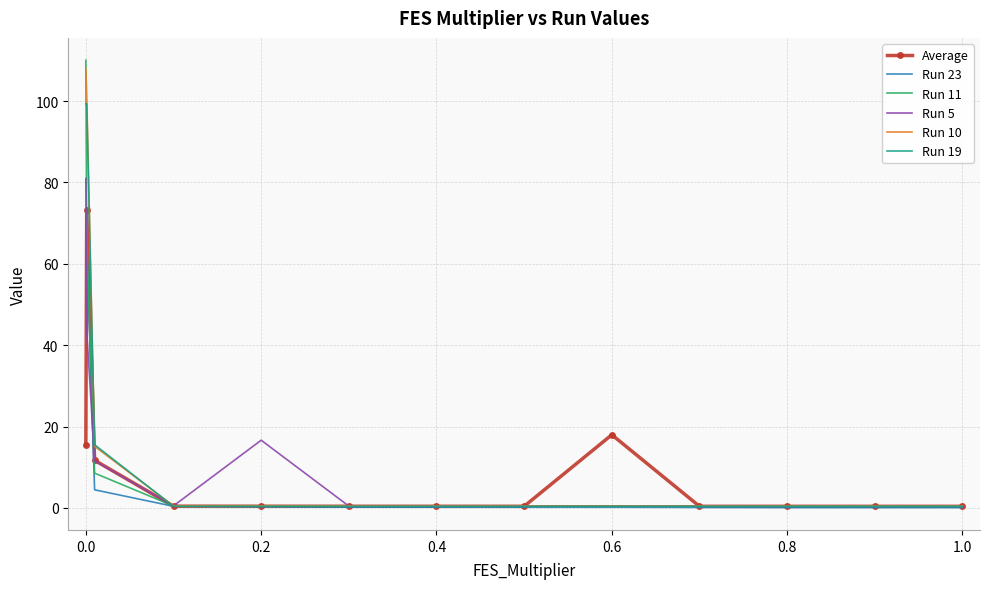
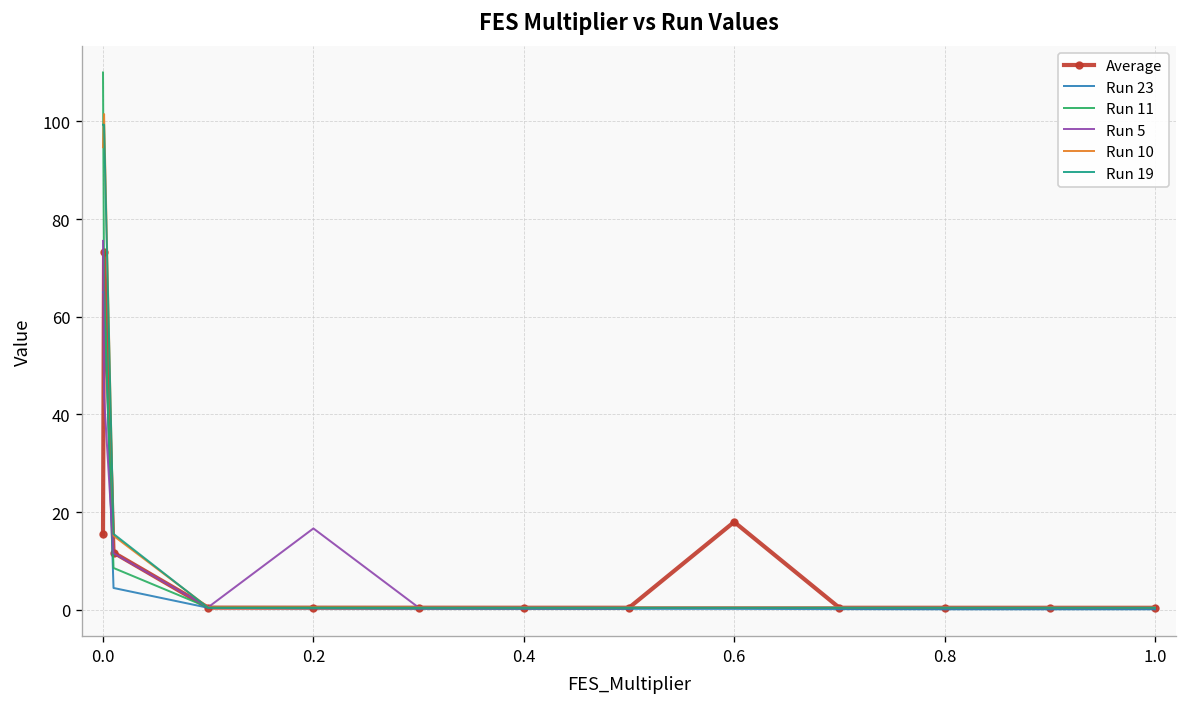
  {
    "Average": {
      "0.0": 15,
      "0.6": 18
    },
    "Run 23": {
      "0.0": 65
    },
    "Run 5": {
-     "0.0": 81,
+     "0.0": 76,
      "0.2": 17
    },
    "Run 10": {
-     "0.0": 108
+     "0.0": 95
    }
  }
